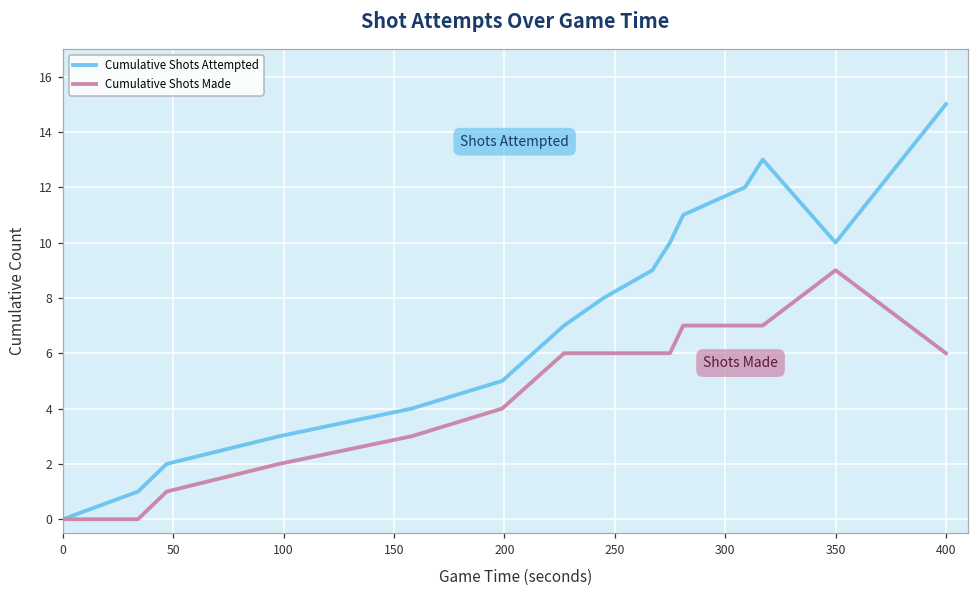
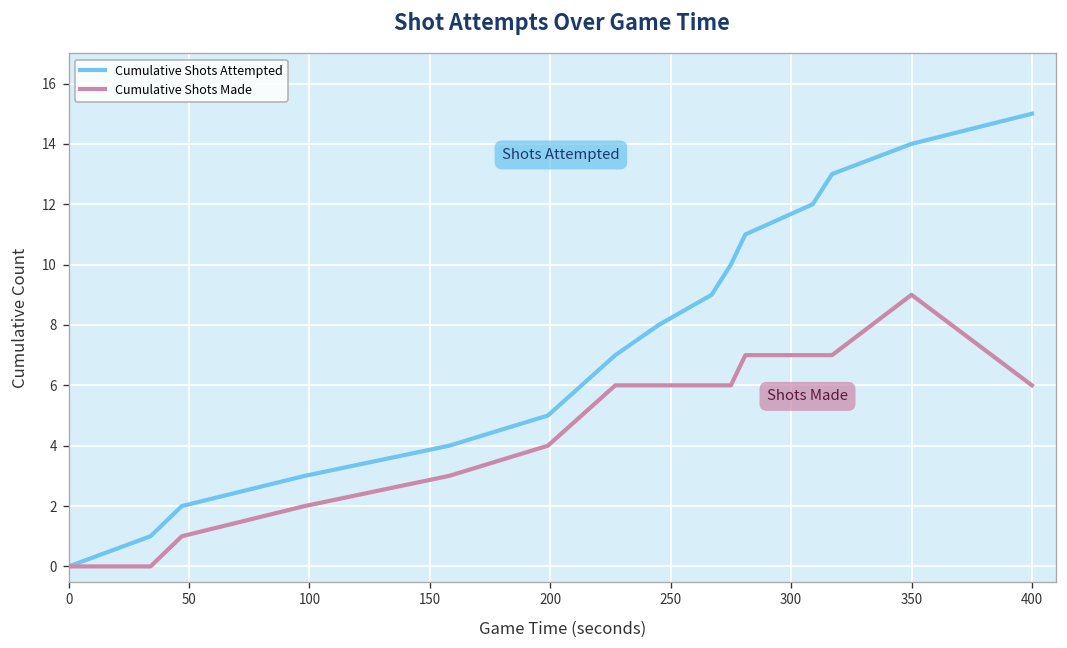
  {
    "Cumulative Shots Attempted": {
-     "350": 10,
+     "350": 14,
      "400": 15
    },
    "Cumulative Shots Made": {
      "350": 9,
      "400": 6
    }
  }
